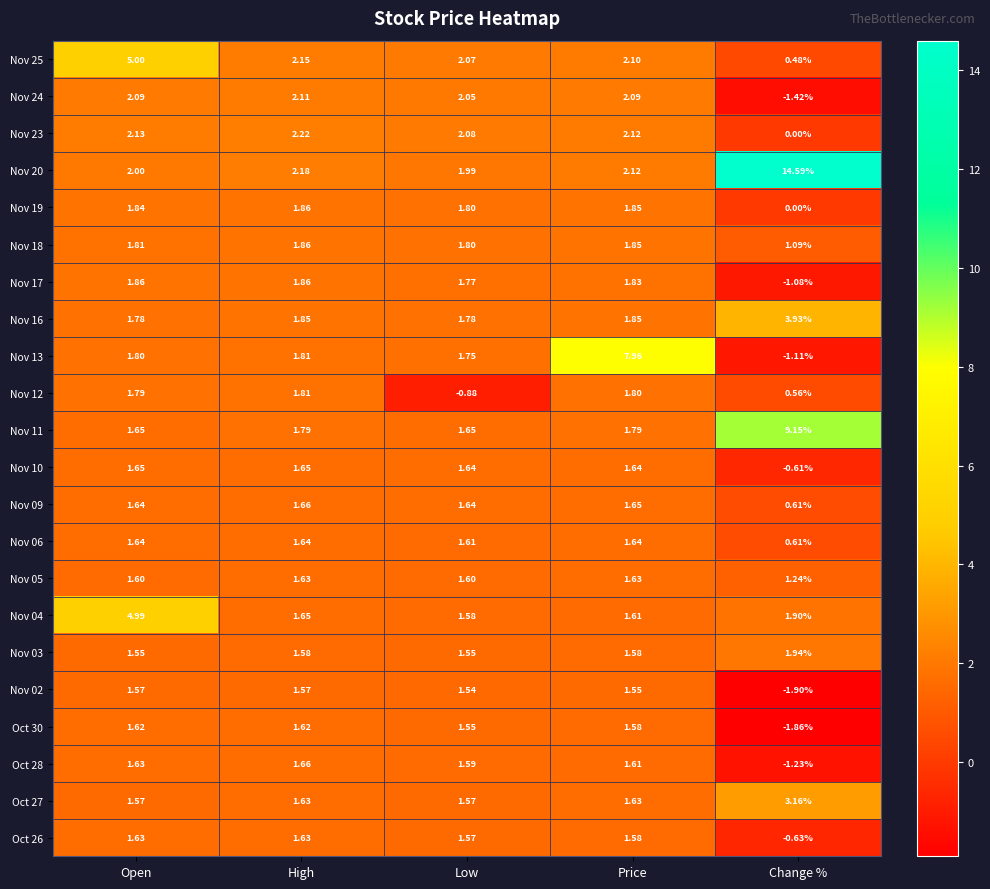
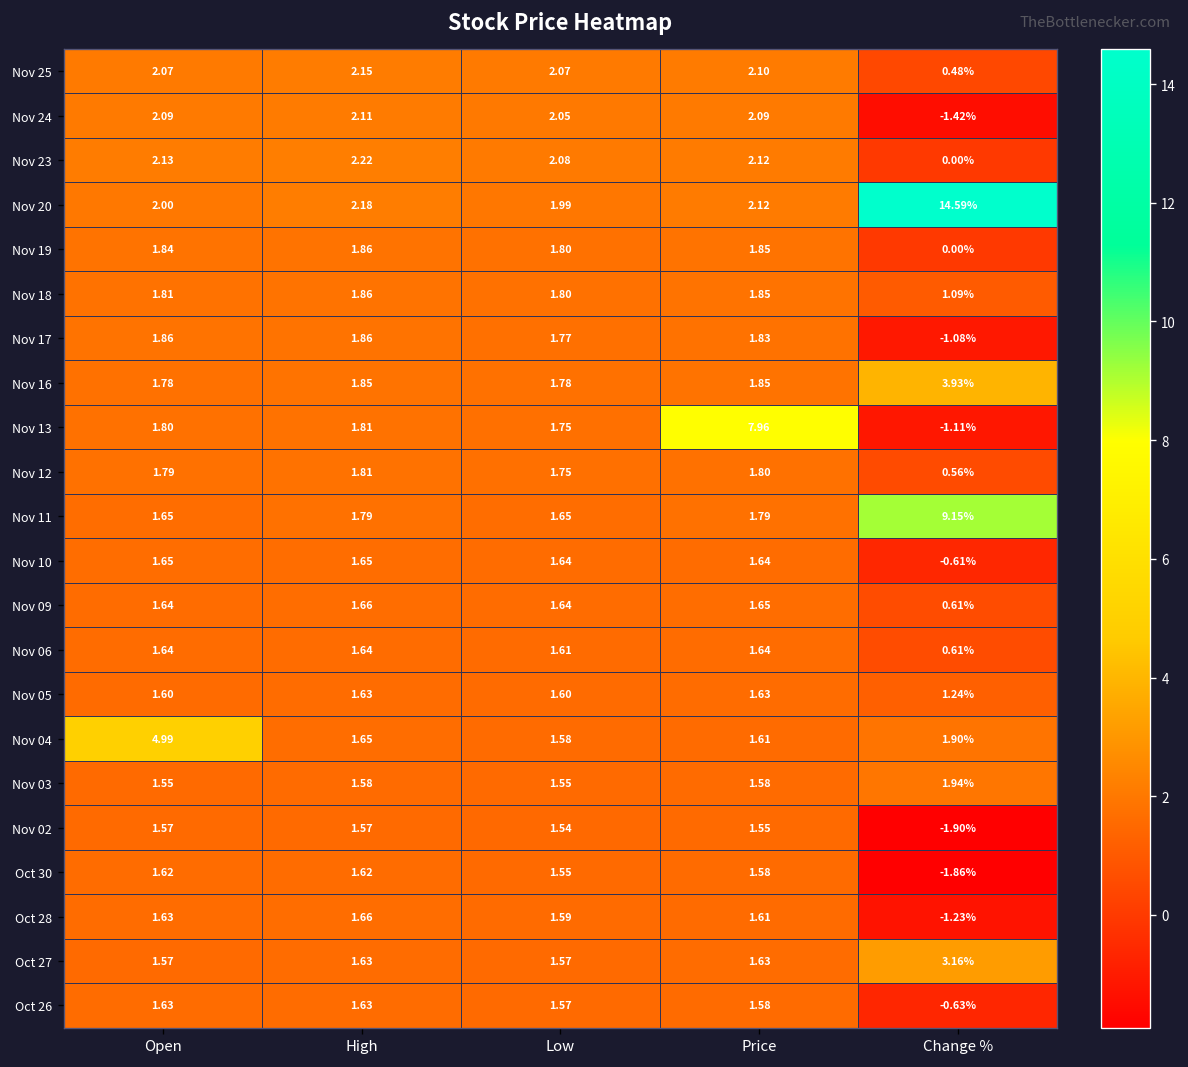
  {
    "Nov 25": {
-     "Open": "5.00",
+     "Open": "2.07",
      "High": "2.15",
      "Low": "2.07",
      "Price": "2.10",
      "Change %": "0.48%"
    },
    "Nov 24": {
      "Open": "2.09",
      "High": "2.11",
      "Low": "2.05",
      "Price": "2.09",
      "Change %": "-1.42%"
    },
    "Nov 23": {
      "Open": "2.13",
      "High": "2.22",
      "Low": "2.08",
      "Price": "2.12",
      "Change %": "0.00%"
    },
    "Nov 20": {
      "Open": "2.00",
      "High": "2.18",
      "Low": "1.99",
      "Price": "2.12",
      "Change %": "14.59%"
    },
    "Nov 19": {
      "Open": "1.84",
      "High": "1.86",
      "Low": "1.80",
      "Price": "1.85",
      "Change %": "0.00%"
    },
    "Nov 18": {
      "Open": "1.81",
      "High": "1.86",
      "Low": "1.80",
      "Price": "1.85",
      "Change %": "1.09%"
    },
    "Nov 17": {
      "Open": "1.86",
      "High": "1.86",
      "Low": "1.77",
      "Price": "1.83",
      "Change %": "-1.08%"
    },
    "Nov 16": {
      "Open": "1.78",
      "High": "1.85",
      "Low": "1.78",
      "Price": "1.85",
      "Change %": "3.93%"
    },
    "Nov 13": {
      "Open": "1.80",
      "High": "1.81",
      "Low": "1.75",
      "Price": "7.96",
      "Change %": "-1.11%"
    },
    "Nov 12": {
      "Open": "1.79",
      "High": "1.81",
-     "Low": "-0.88",
+     "Low": "1.75",
      "Price": "1.80",
      "Change %": "0.56%"
    },
    "Nov 11": {
      "Open": "1.65",
      "High": "1.79",
      "Low": "1.65",
      "Price": "1.79",
      "Change %": "9.15%"
    },
    "Nov 10": {
      "Open": "1.65",
      "High": "1.65",
      "Low": "1.64",
      "Price": "1.64",
      "Change %": "-0.61%"
    },
    "Nov 09": {
      "Open": "1.64",
      "High": "1.66",
      "Low": "1.64",
      "Price": "1.65",
      "Change %": "0.61%"
    },
    "Nov 06": {
      "Open": "1.64",
      "High": "1.64",
      "Low": "1.61",
      "Price": "1.64",
      "Change %": "0.61%"
    },
    "Nov 05": {
      "Open": "1.60",
      "High": "1.63",
      "Low": "1.60",
      "Price": "1.63",
      "Change %": "1.24%"
    },
    "Nov 04": {
      "Open": "4.99",
      "High": "1.65",
      "Low": "1.58",
      "Price": "1.61",
      "Change %": "1.90%"
    },
    "Nov 03": {
      "Open": "1.55",
      "High": "1.58",
      "Low": "1.55",
      "Price": "1.58",
      "Change %": "1.94%"
    },
    "Nov 02": {
      "Open": "1.57",
      "High": "1.57",
      "Low": "1.54",
      "Price": "1.55",
      "Change %": "-1.90%"
    },
    "Oct 30": {
      "Open": "1.62",
      "High": "1.62",
      "Low": "1.55",
      "Price": "1.58",
      "Change %": "-1.86%"
    },
    "Oct 28": {
      "Open": "1.63",
      "High": "1.66",
      "Low": "1.59",
      "Price": "1.61",
      "Change %": "-1.23%"
    },
    "Oct 27": {
      "Open": "1.57",
      "High": "1.63",
      "Low": "1.57",
      "Price": "1.63",
      "Change %": "3.16%"
    },
    "Oct 26": {
      "Open": "1.63",
      "High": "1.63",
      "Low": "1.57",
      "Price": "1.58",
      "Change %": "-0.63%"
    }
  }
